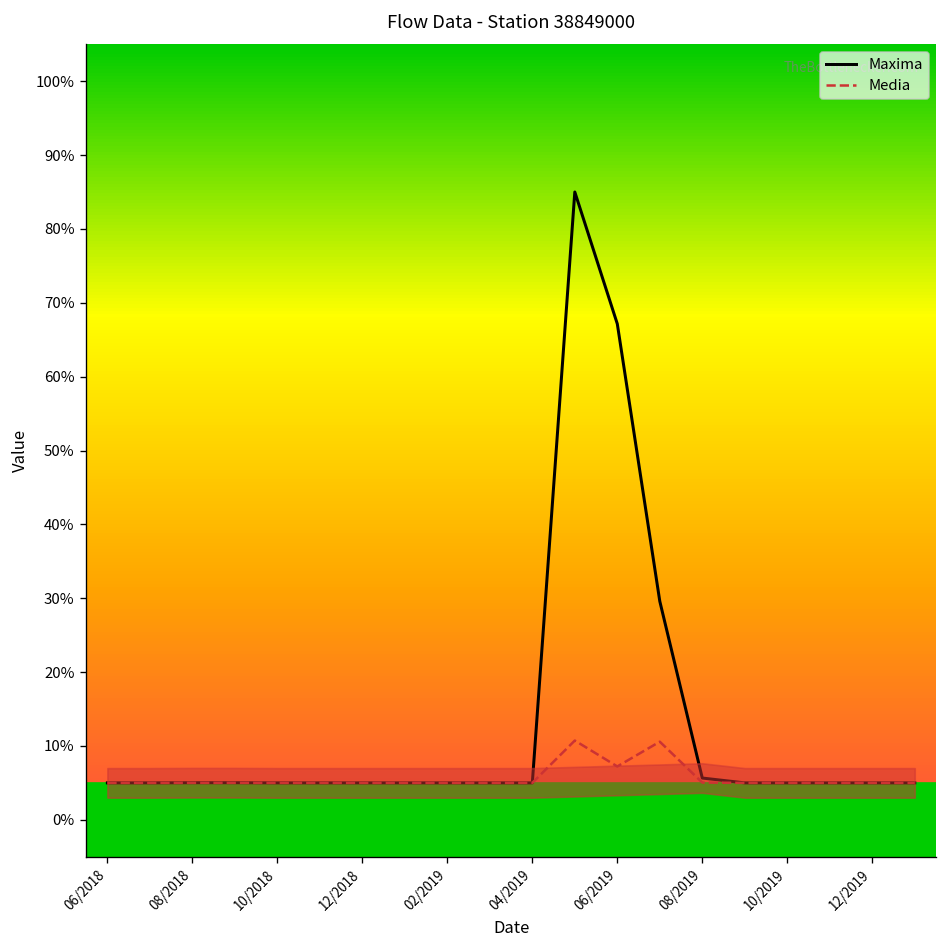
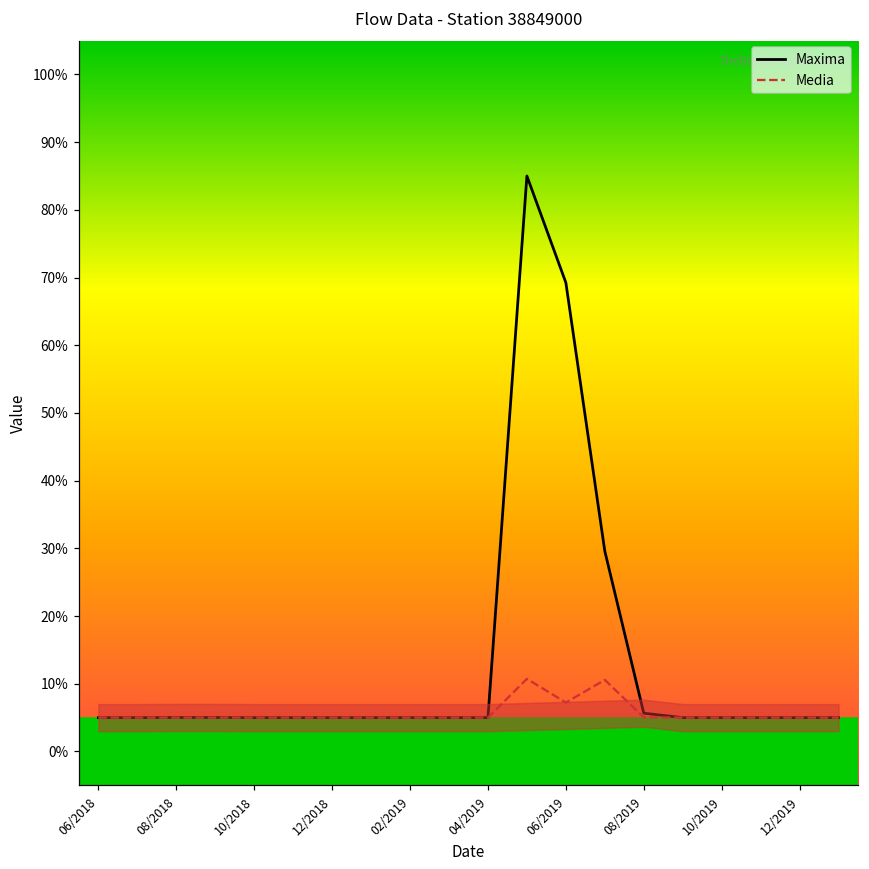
  {
    "Maxima": {
-     "06/2019": "67%",
+     "06/2019": "69%",
      "08/2019": "6%"
    }
  }
